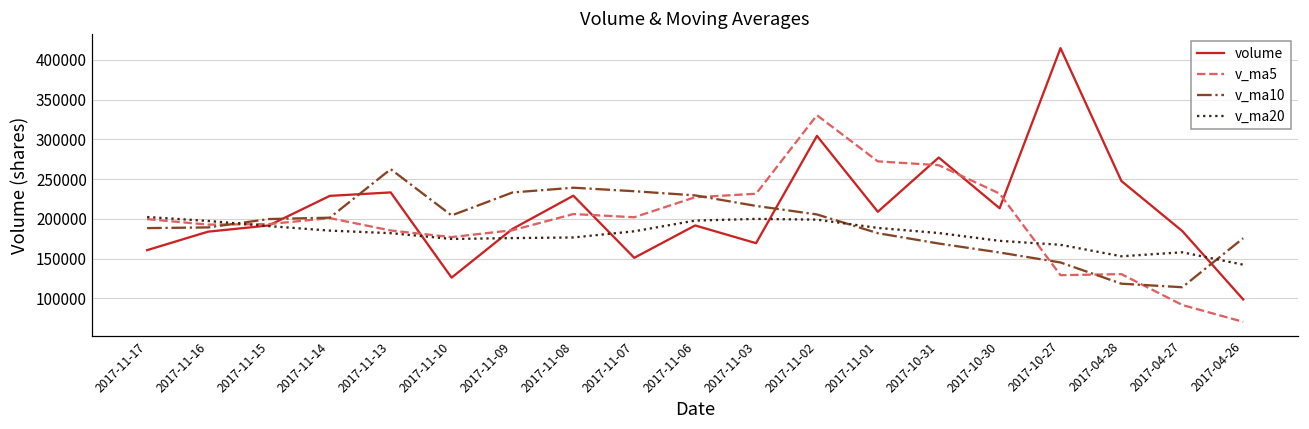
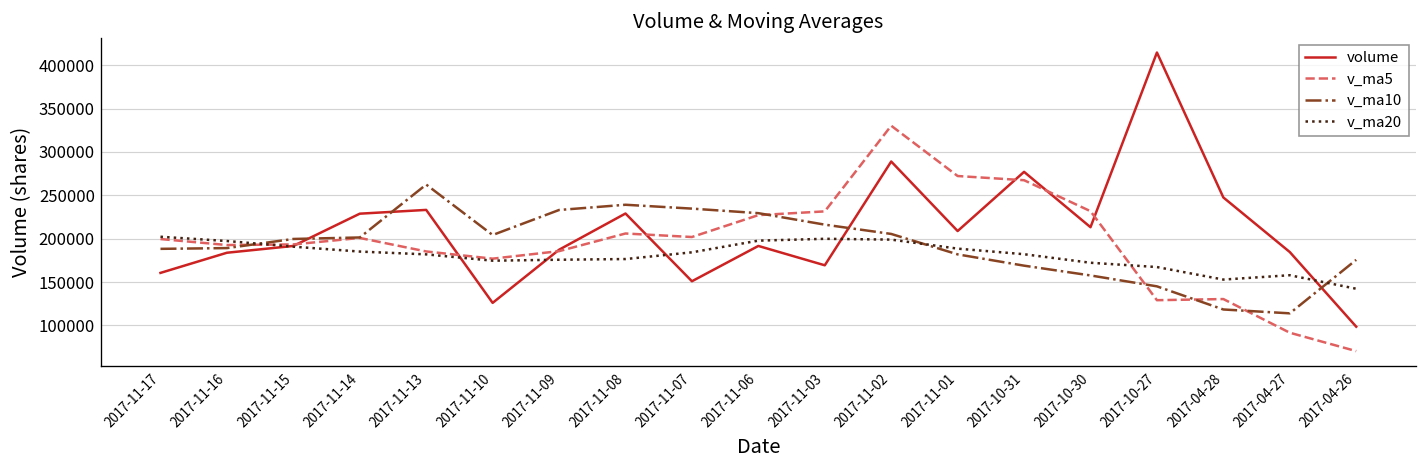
  {
    "volume": {
      "2017-11-17": 160000,
      "2017-11-16": 180000,
      "2017-11-14": 230000,
      "2017-11-13": 230000,
      "2017-11-10": 130000,
      "2017-11-08": 230000,
      "2017-11-07": 150000,
      "2017-11-06": 190000,
      "2017-11-03": 170000,
-     "2017-11-02": 300000,
+     "2017-11-02": 290000,
      "2017-11-01": 210000,
      "2017-10-31": 280000,
      "2017-10-30": 210000,
      "2017-10-27": 410000,
      "2017-04-28": 250000,
      "2017-04-27": 180000,
      "2017-04-26": 100000
    },
    "v_ma5": {
      "2017-11-08": 210000,
      "2017-11-07": 200000,
      "2017-11-03": 230000,
      "2017-11-02": 330000,
      "2017-11-01": 270000,
      "2017-10-31": 270000,
      "2017-10-30": 230000,
      "2017-10-27": 130000,
      "2017-04-28": 130000,
      "2017-04-27": 90000,
      "2017-04-26": 70000
    },
    "v_ma10": {
      "2017-11-17": 190000,
      "2017-11-15": 200000,
      "2017-11-13": 260000,
      "2017-11-10": 200000,
      "2017-11-09": 230000,
      "2017-11-08": 240000,
      "2017-11-07": 230000,
      "2017-11-03": 220000,
      "2017-11-02": 210000,
      "2017-11-01": 180000,
      "2017-10-31": 170000,
      "2017-10-30": 160000,
      "2017-10-27": 150000,
      "2017-04-28": 120000,
      "2017-04-27": 110000,
      "2017-04-26": 180000
    },
    "v_ma20": {
      "2017-11-16": 200000,
      "2017-11-14": 190000,
      "2017-11-09": 180000,
      "2017-11-08": 180000,
      "2017-11-07": 180000,
      "2017-11-06": 200000,
      "2017-11-03": 200000,
      "2017-11-02": 200000,
      "2017-11-01": 190000,
      "2017-10-31": 180000,
      "2017-10-30": 170000,
      "2017-10-27": 170000,
      "2017-04-28": 150000,
      "2017-04-27": 160000,
      "2017-04-26": 140000
    }
  }
